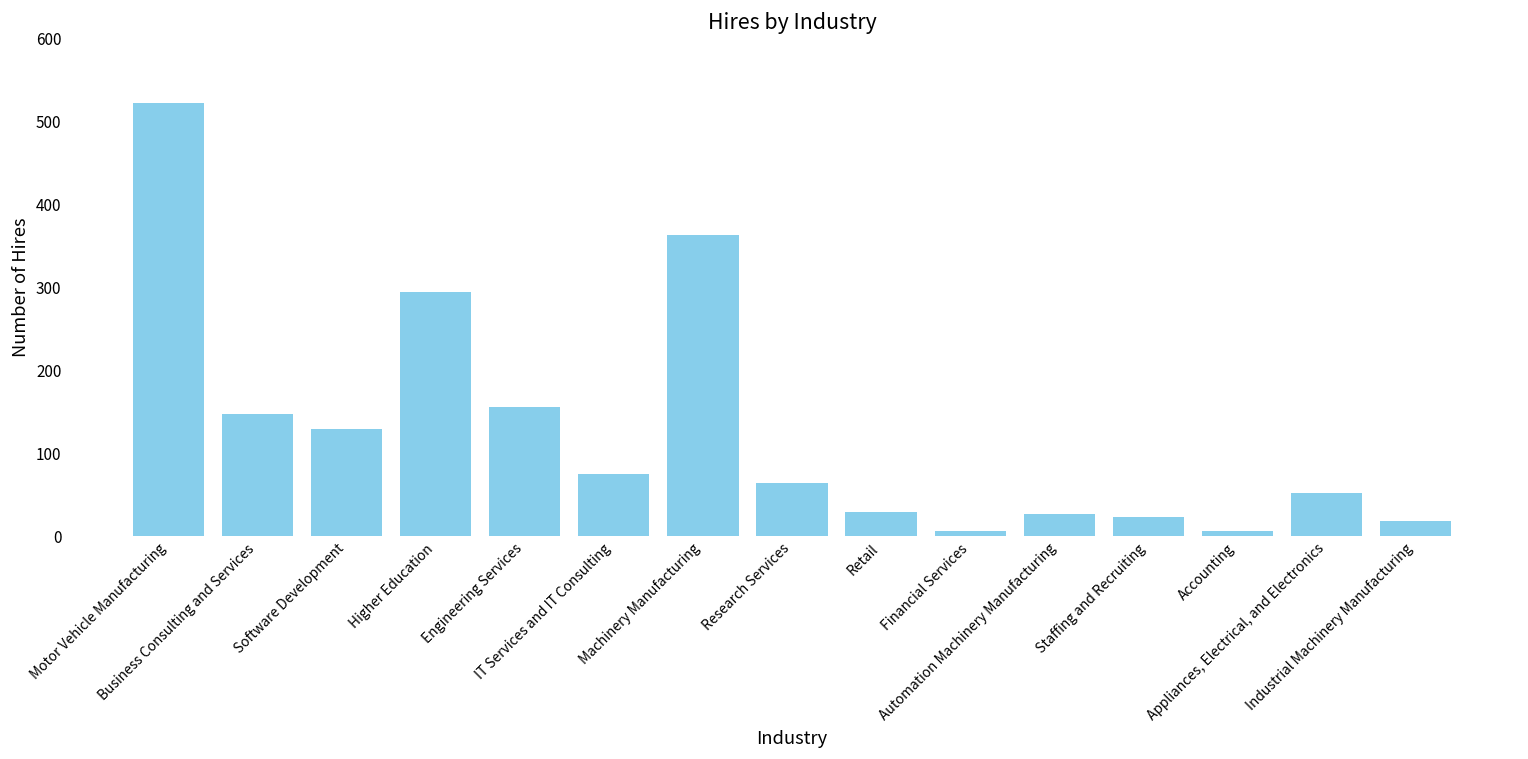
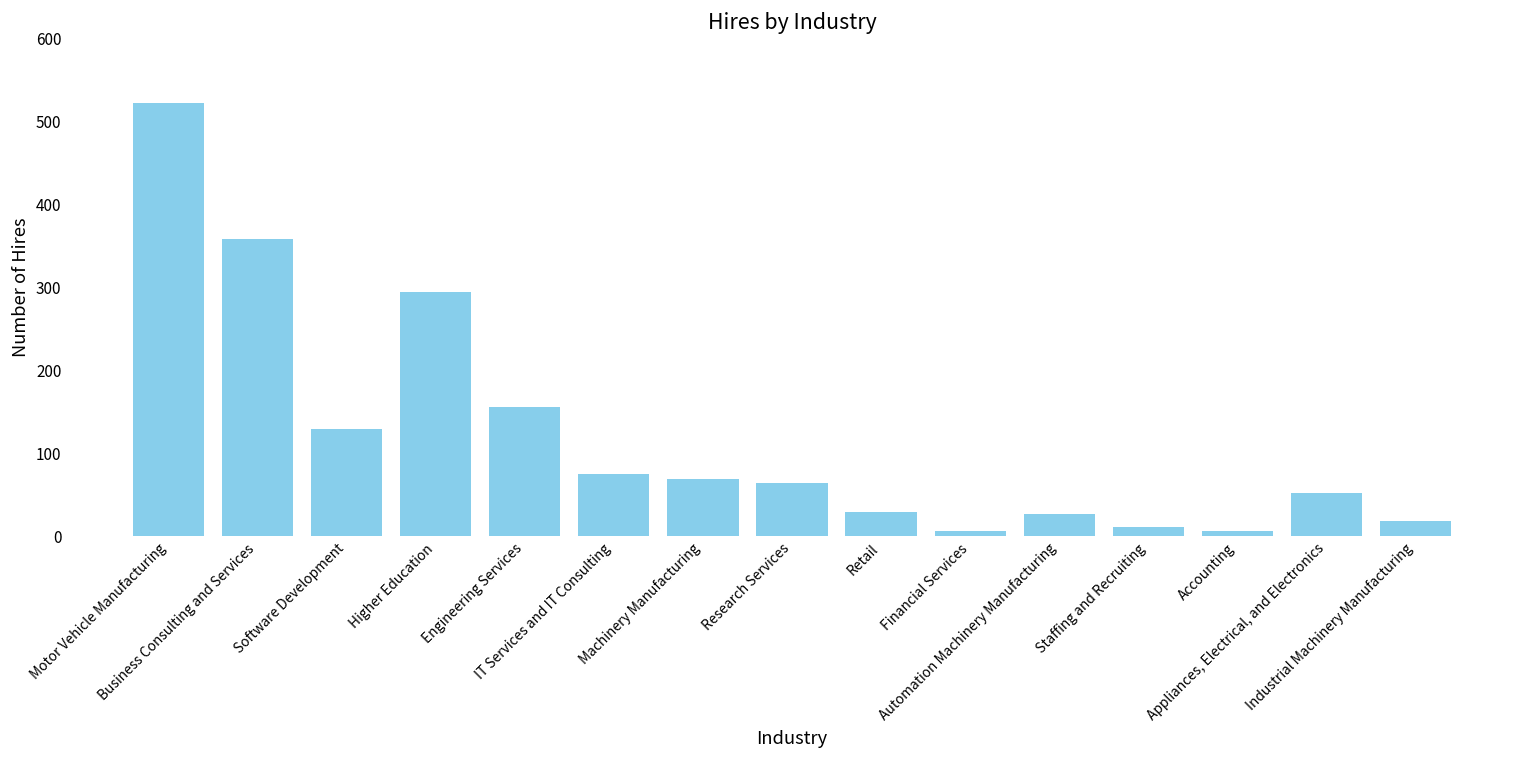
  {
    "Motor Vehicle Manufacturing": 520,
-   "Business Consulting and Services": 150,
+   "Business Consulting and Services": 360,
    "Software Development": 130,
    "Higher Education": 300,
    "Engineering Services": 160,
    "IT Services and IT Consulting": 80,
-   "Machinery Manufacturing": 360,
+   "Machinery Manufacturing": 70,
    "Research Services": 60,
    "Retail": 30,
    "Financial Services": 10,
    "Automation Machinery Manufacturing": 30,
-   "Staffing and Recruiting": 20,
+   "Staffing and Recruiting": 10,
    "Accounting": 10,
    "Appliances, Electrical, and Electronics": 50,
    "Industrial Machinery Manufacturing": 20
  }
